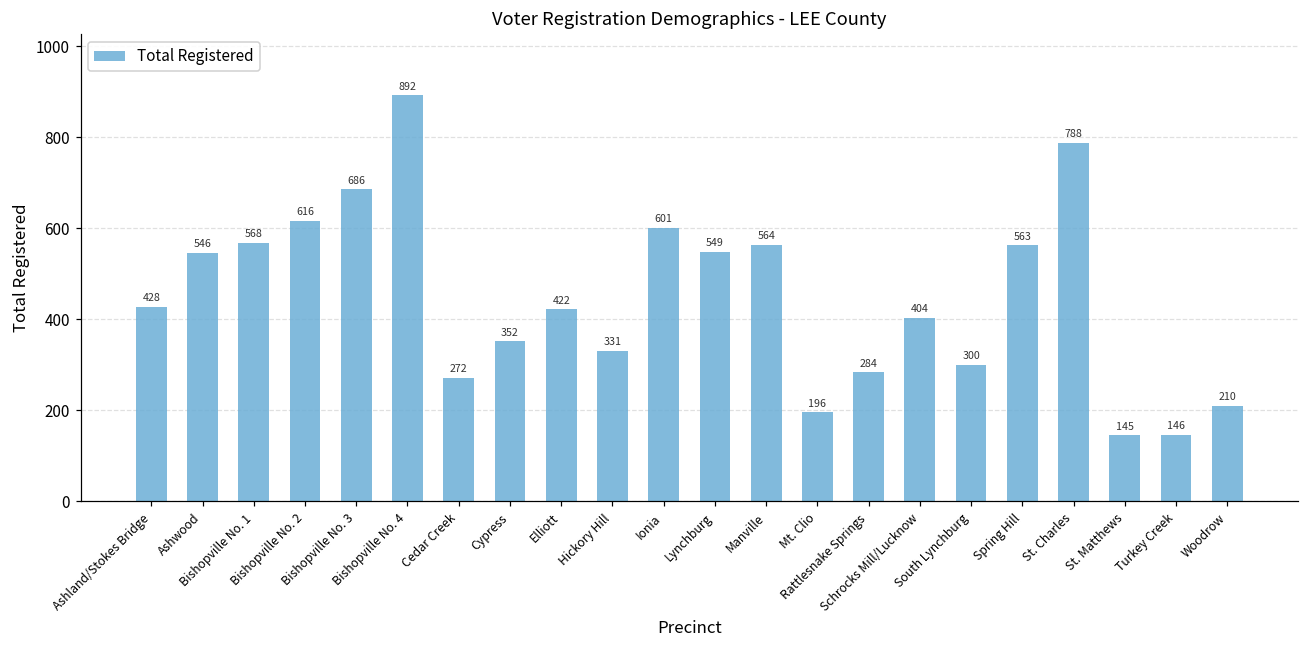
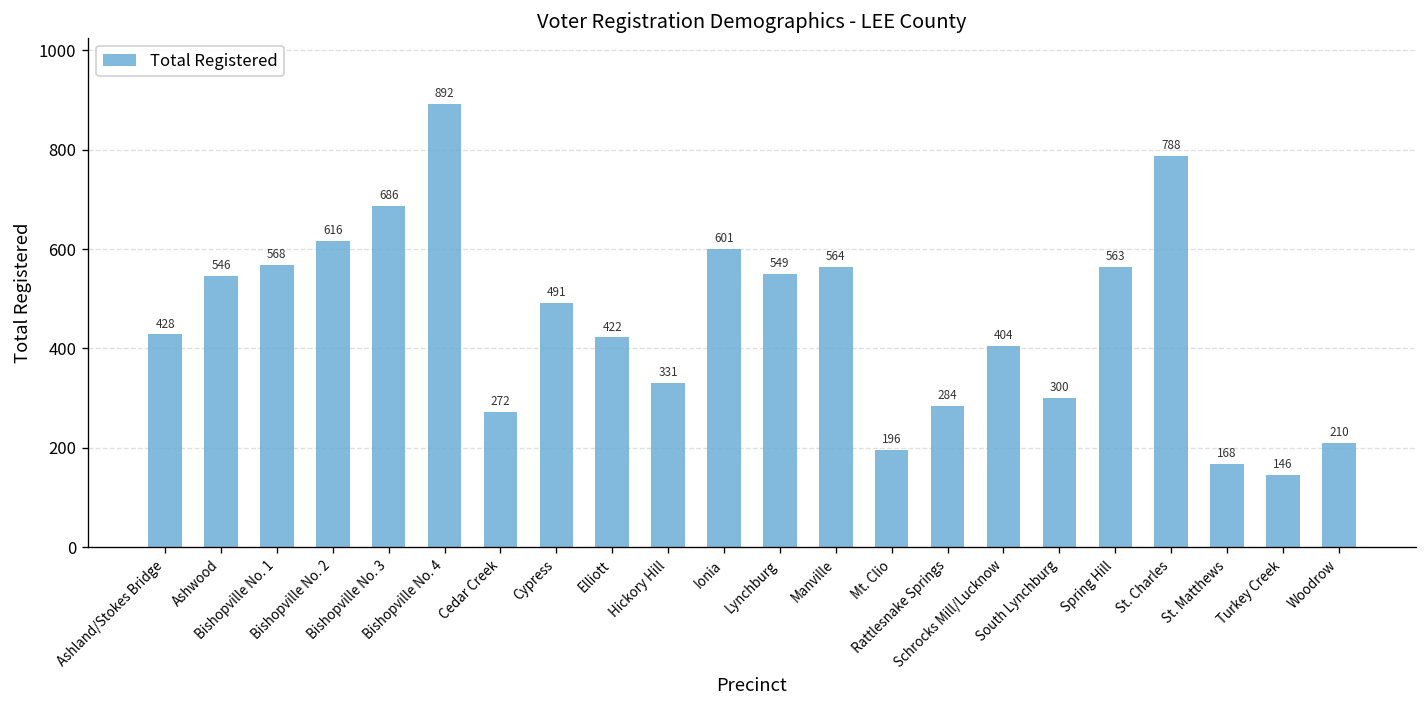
  {
    "Ashland/Stokes Bridge": 428,
    "Ashwood": 546,
    "Bishopville No. 1": 568,
    "Bishopville No. 2": 616,
    "Bishopville No. 3": 686,
    "Bishopville No. 4": 892,
    "Cedar Creek": 272,
-   "Cypress": 352,
+   "Cypress": 491,
    "Elliott": 422,
    "Hickory Hill": 331,
    "Ionia": 601,
    "Lynchburg": 549,
    "Manville": 564,
    "Mt. Clio": 196,
    "Rattlesnake Springs": 284,
    "Schrocks Mill/Lucknow": 404,
    "South Lynchburg": 300,
    "Spring Hill": 563,
    "St. Charles": 788,
-   "St. Matthews": 145,
+   "St. Matthews": 168,
    "Turkey Creek": 146,
    "Woodrow": 210
  }
